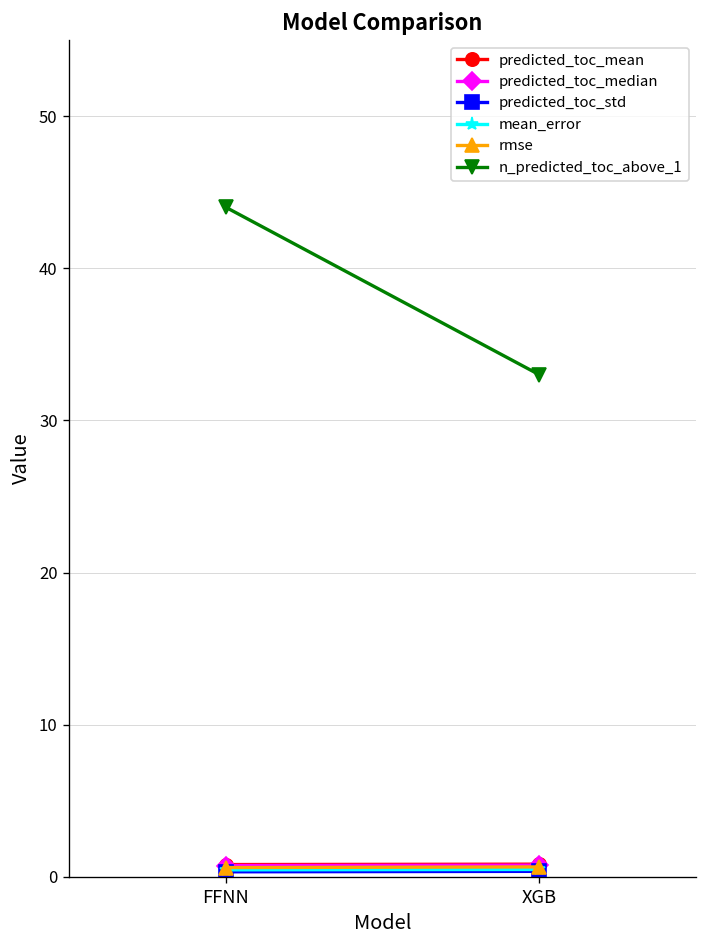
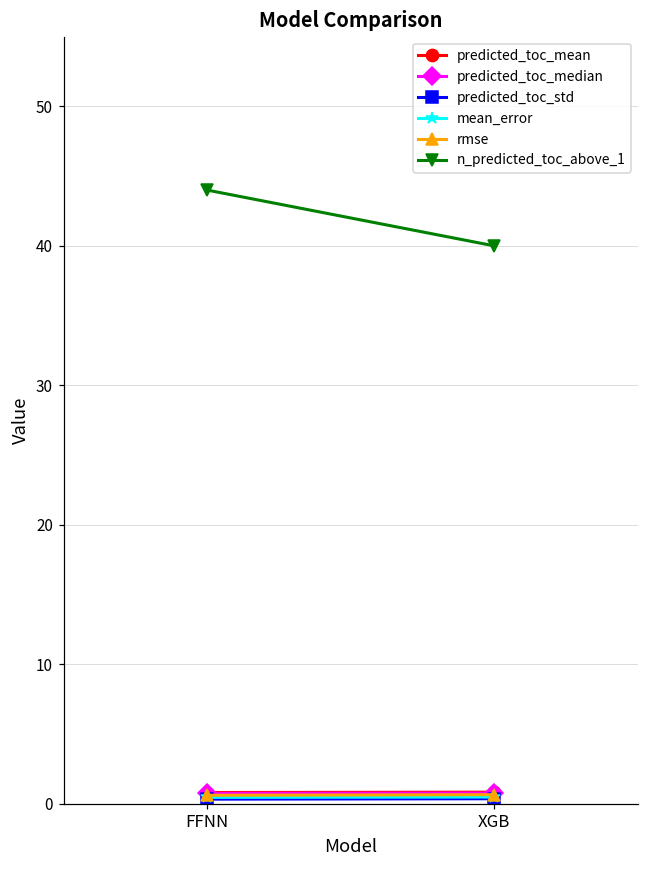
  {
    "n_predicted_toc_above_1": {
      "FFNN": 44,
-     "XGB": 33
+     "XGB": 40
    }
  }
